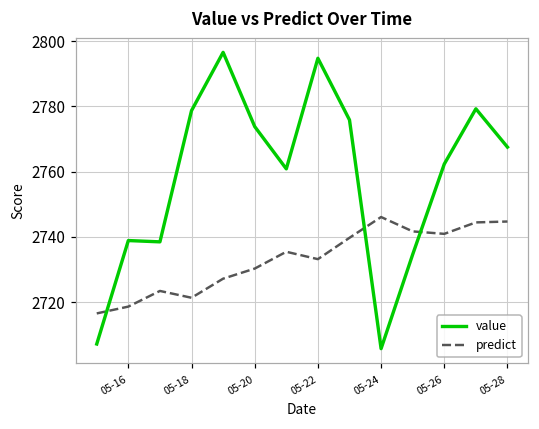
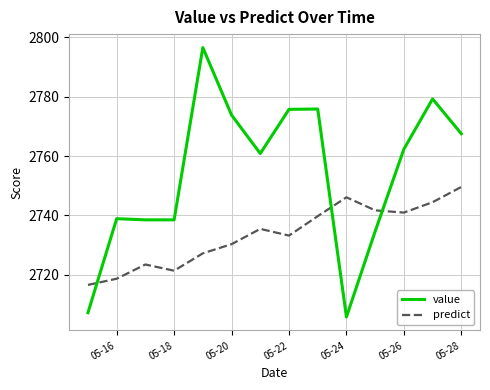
  {
    "value": {
      "05-16": 2739,
-     "05-18": 2779,
+     "05-18": 2738,
      "05-20": 2774,
-     "05-22": 2795,
+     "05-22": 2776,
      "05-24": 2706,
      "05-26": 2762,
      "05-28": 2768
    },
    "predict": {
      "05-16": 2719,
      "05-18": 2721,
      "05-20": 2730,
      "05-22": 2733,
      "05-24": 2746,
      "05-26": 2741,
-     "05-28": 2745
+     "05-28": 2750
    }
  }
